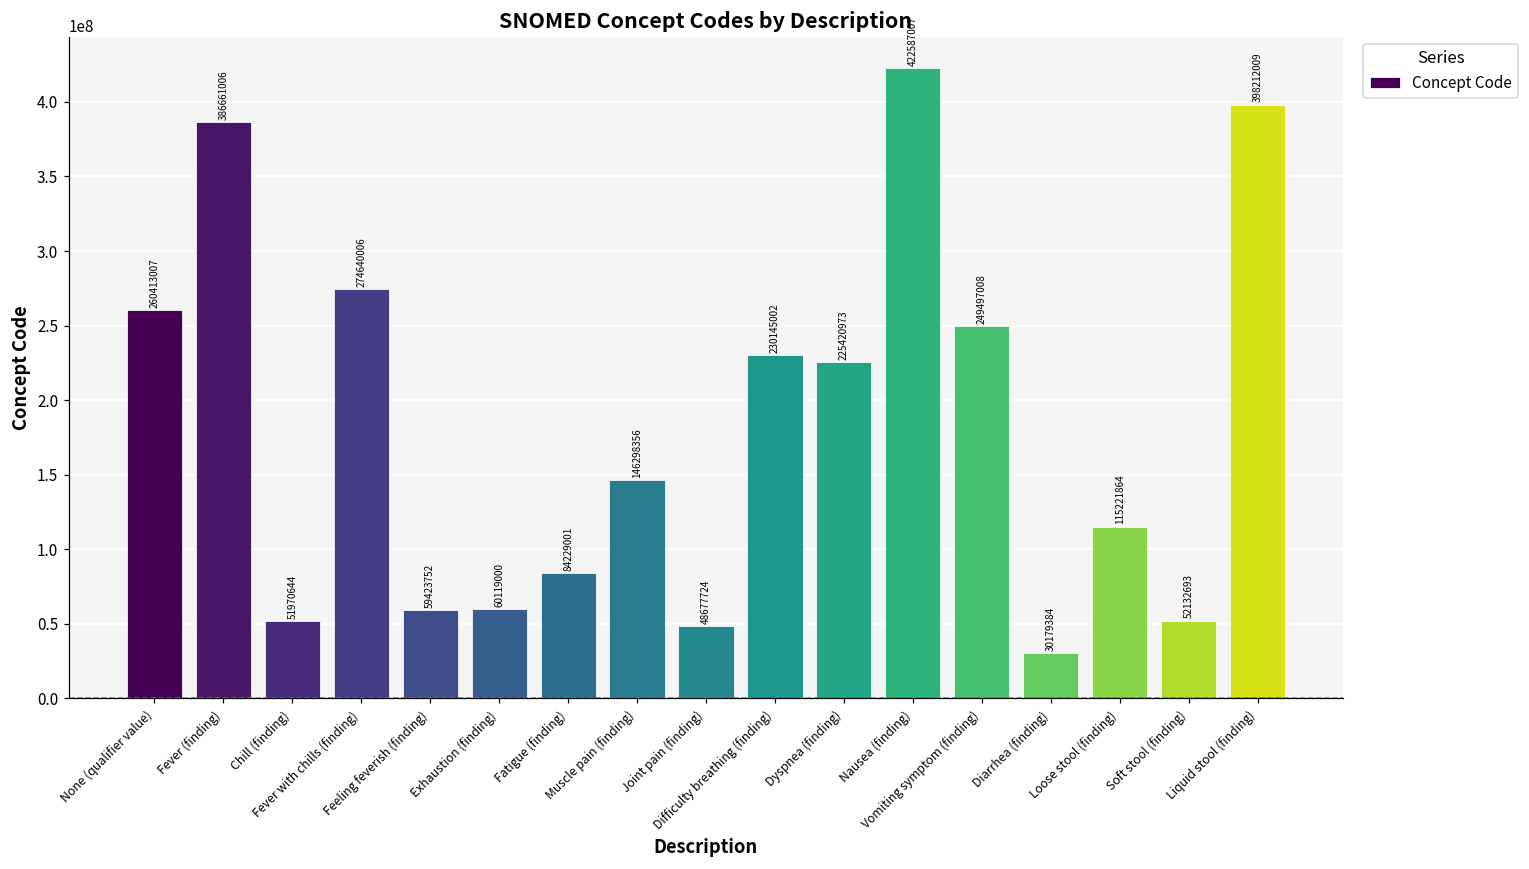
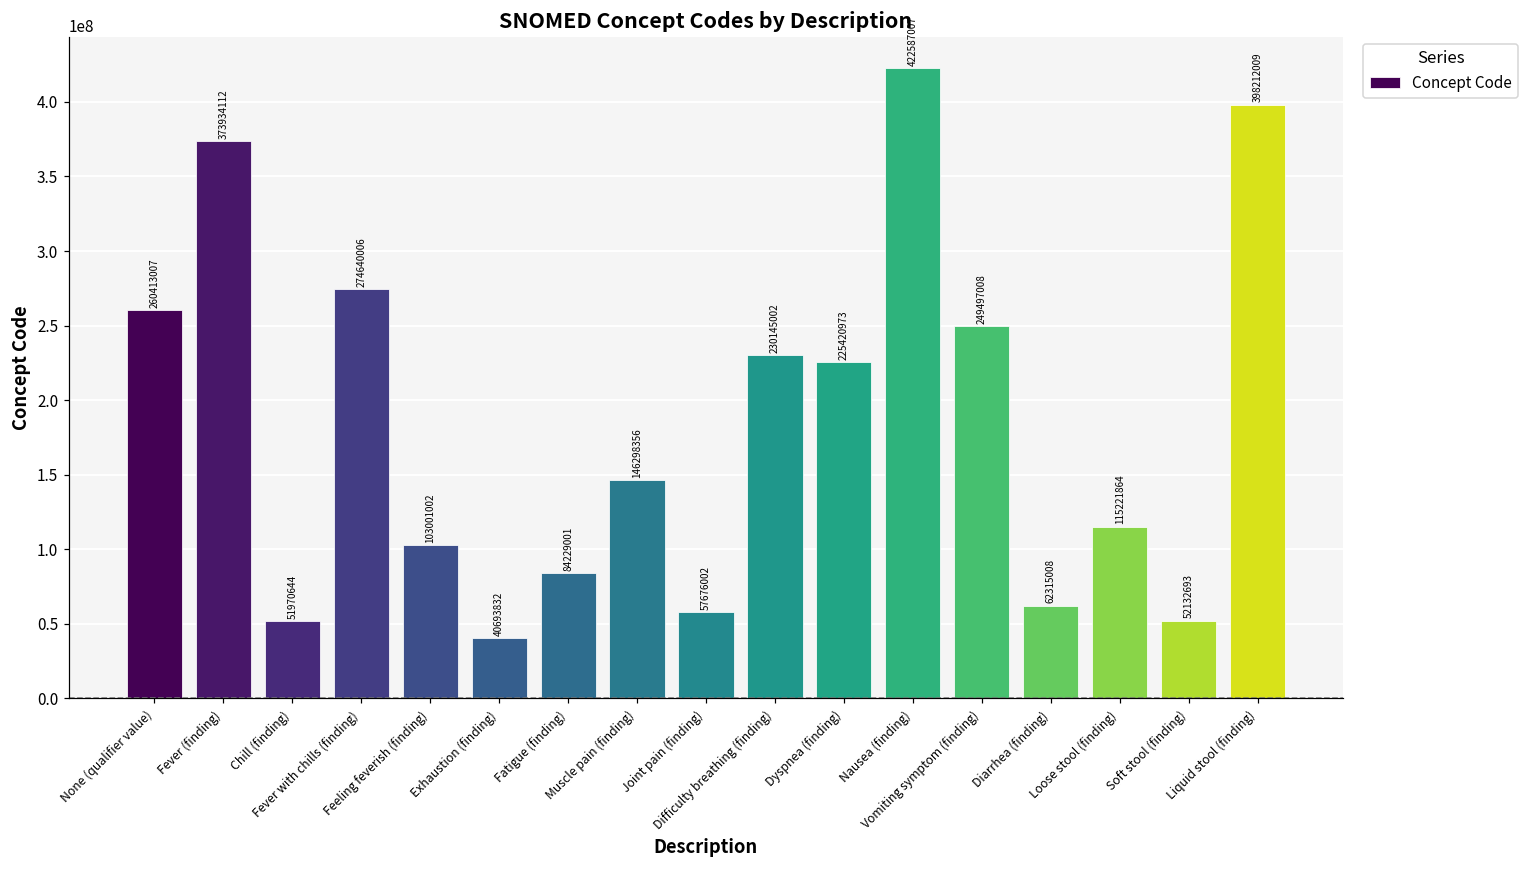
  {
    "None (qualifier value)": 260413007,
-   "Fever (finding)": 386661006,
+   "Fever (finding)": 373934112,
    "Chill (finding)": 51970644,
    "Fever with chills (finding)": 274640006,
-   "Feeling feverish (finding)": 59423752,
-   "Exhaustion (finding)": 60119000,
+   "Feeling feverish (finding)": 103001002,
+   "Exhaustion (finding)": 40693832,
    "Fatigue (finding)": 84229001,
    "Muscle pain (finding)": 146298356,
-   "Joint pain (finding)": 48677724,
+   "Joint pain (finding)": 57676002,
    "Difficulty breathing (finding)": 230145002,
    "Dyspnea (finding)": 225420973,
    "Nausea (finding)": 422587007,
    "Vomiting symptom (finding)": 249497008,
-   "Diarrhea (finding)": 30179384,
+   "Diarrhea (finding)": 62315008,
    "Loose stool (finding)": 115221864,
    "Soft stool (finding)": 52132693,
    "Liquid stool (finding)": 398212009
  }
